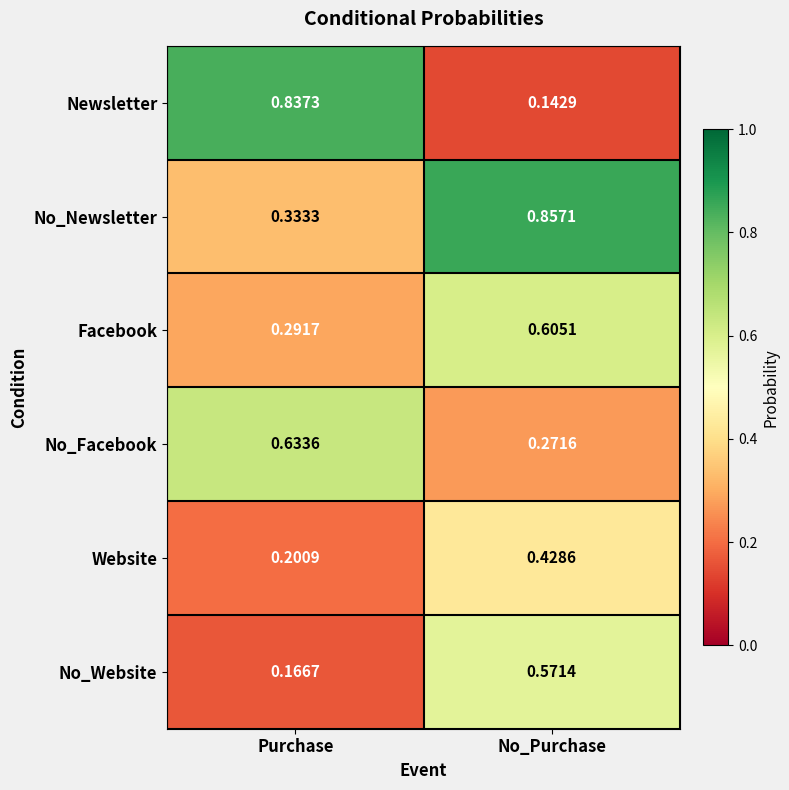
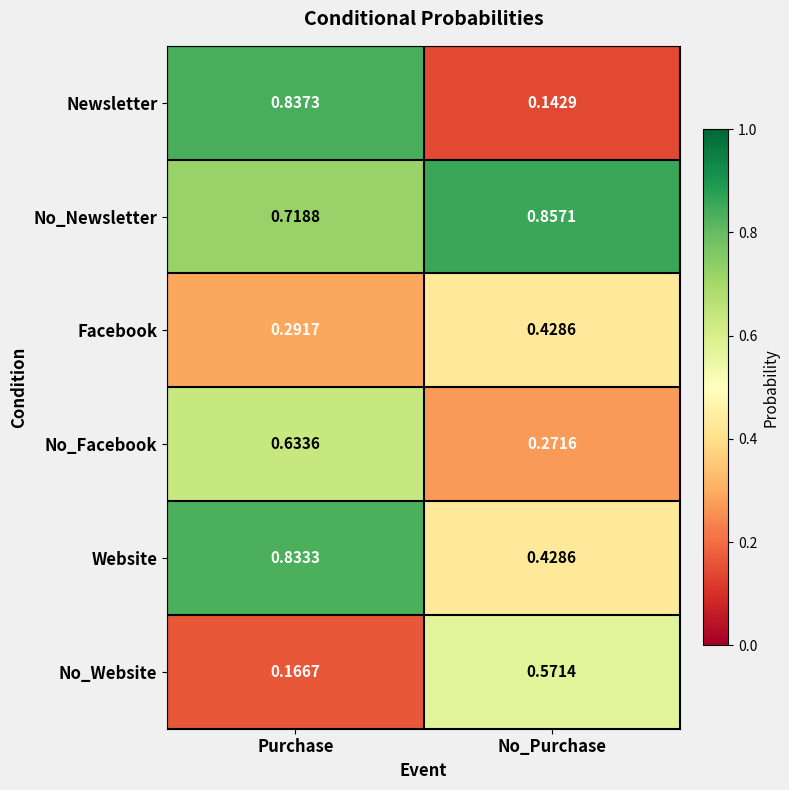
  {
    "Newsletter": {
      "Purchase": 0.8373,
      "No_Purchase": 0.1429
    },
    "No_Newsletter": {
-     "Purchase": 0.3333,
+     "Purchase": 0.7188,
      "No_Purchase": 0.8571
    },
    "Facebook": {
      "Purchase": 0.2917,
-     "No_Purchase": 0.6051
+     "No_Purchase": 0.4286
    },
    "No_Facebook": {
      "Purchase": 0.6336,
      "No_Purchase": 0.2716
    },
    "Website": {
-     "Purchase": 0.2009,
+     "Purchase": 0.8333,
      "No_Purchase": 0.4286
    },
    "No_Website": {
      "Purchase": 0.1667,
      "No_Purchase": 0.5714
    }
  }
